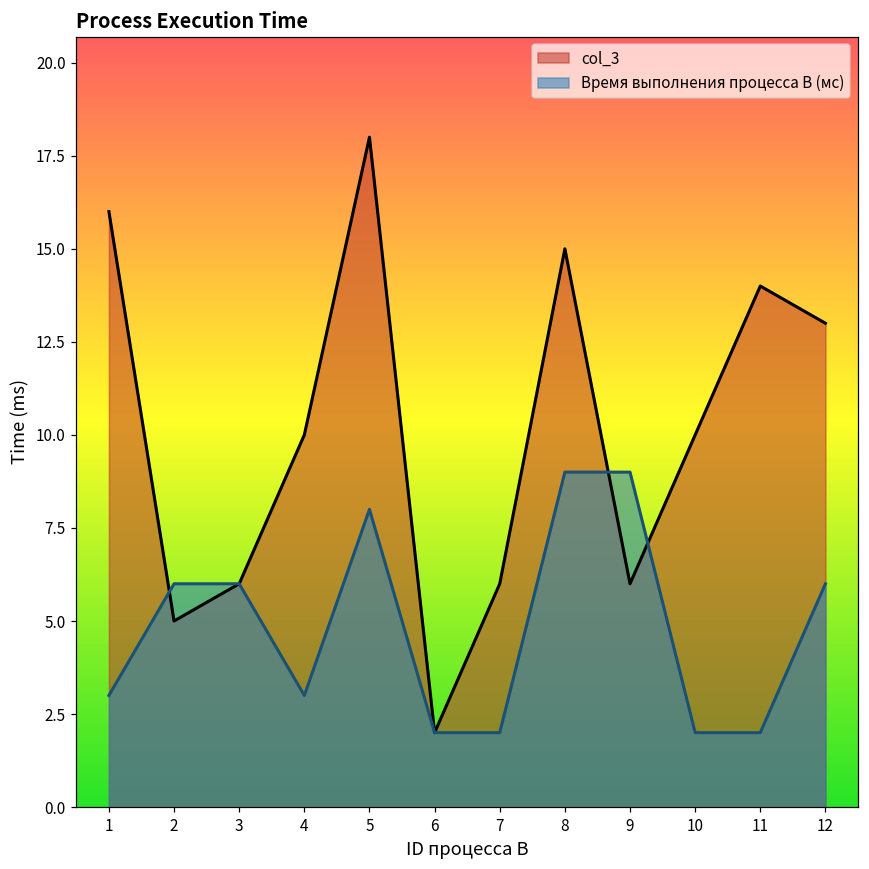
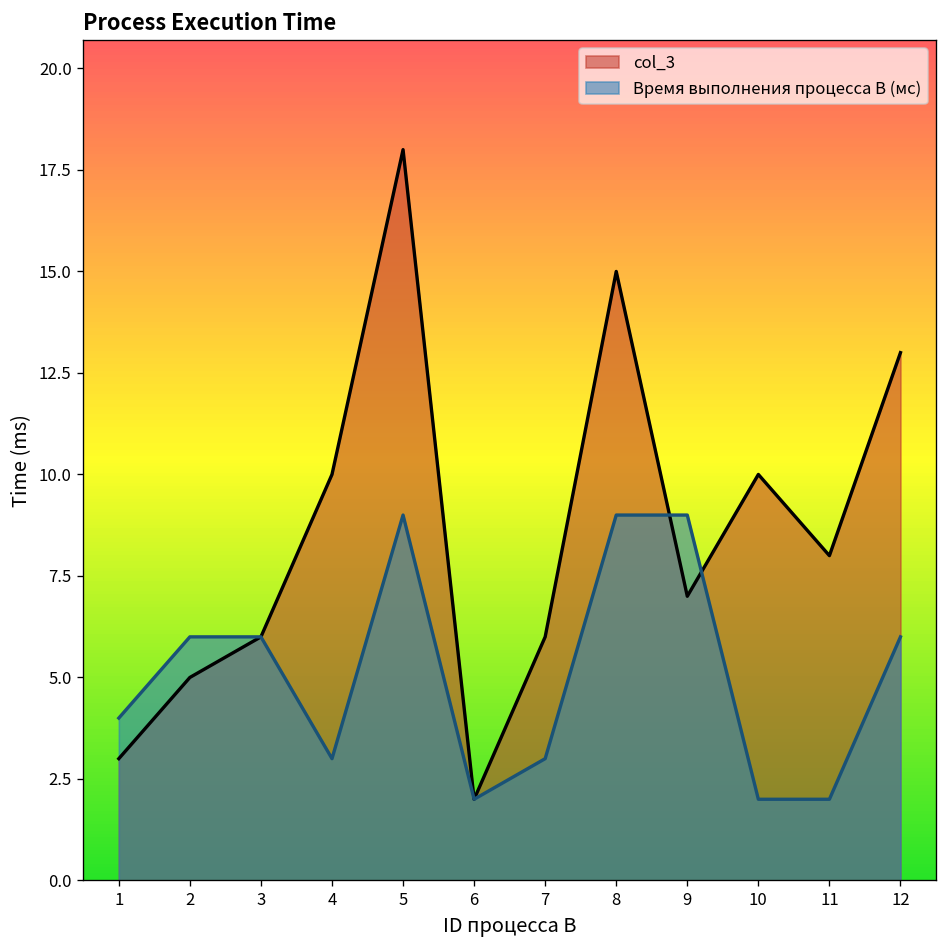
  {
    "col_3": {
-     "1": 16,
+     "1": 3,
      "2": 5,
      "4": 10,
      "5": 18,
      "7": 6,
      "8": 15,
-     "9": 6,
+     "9": 7,
      "10": 10,
-     "11": 14,
+     "11": 8,
      "12": 13
    },
    "Время выполнения процесса B (мс)": {
-     "1": 3,
+     "1": 4,
      "2": 6,
      "4": 3,
-     "5": 8,
-     "7": 2,
+     "5": 9,
+     "7": 3,
      "8": 9,
      "9": 9,
      "10": 2,
      "11": 2,
      "12": 6
    }
  }
